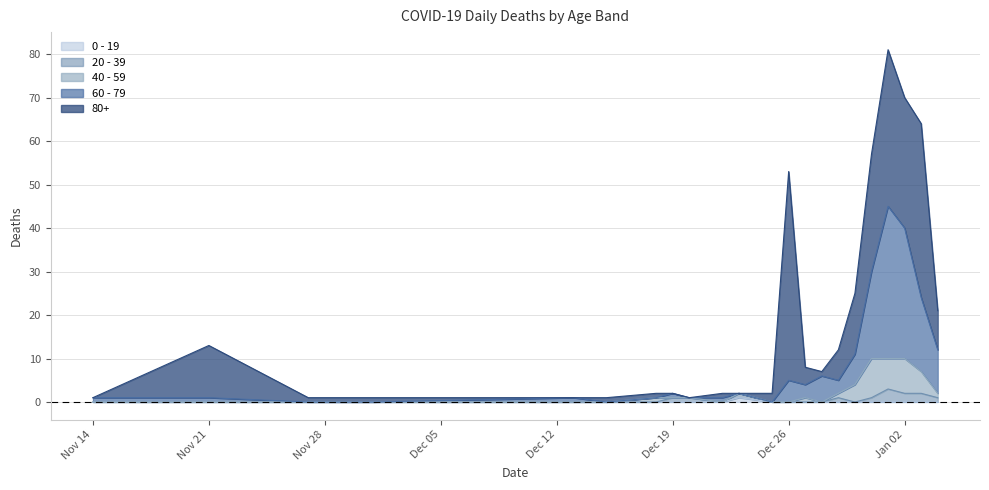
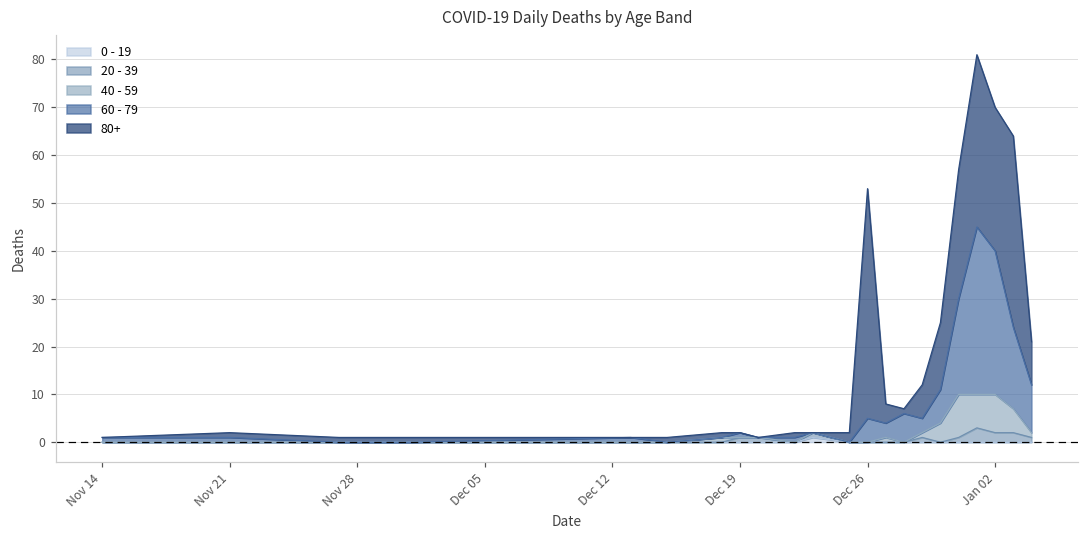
  {
    "80+": {
-     "Nov 21": 12,
+     "Nov 21": 1,
      "Dec 26": 48,
      "Jan 02": 30
    }
  }
